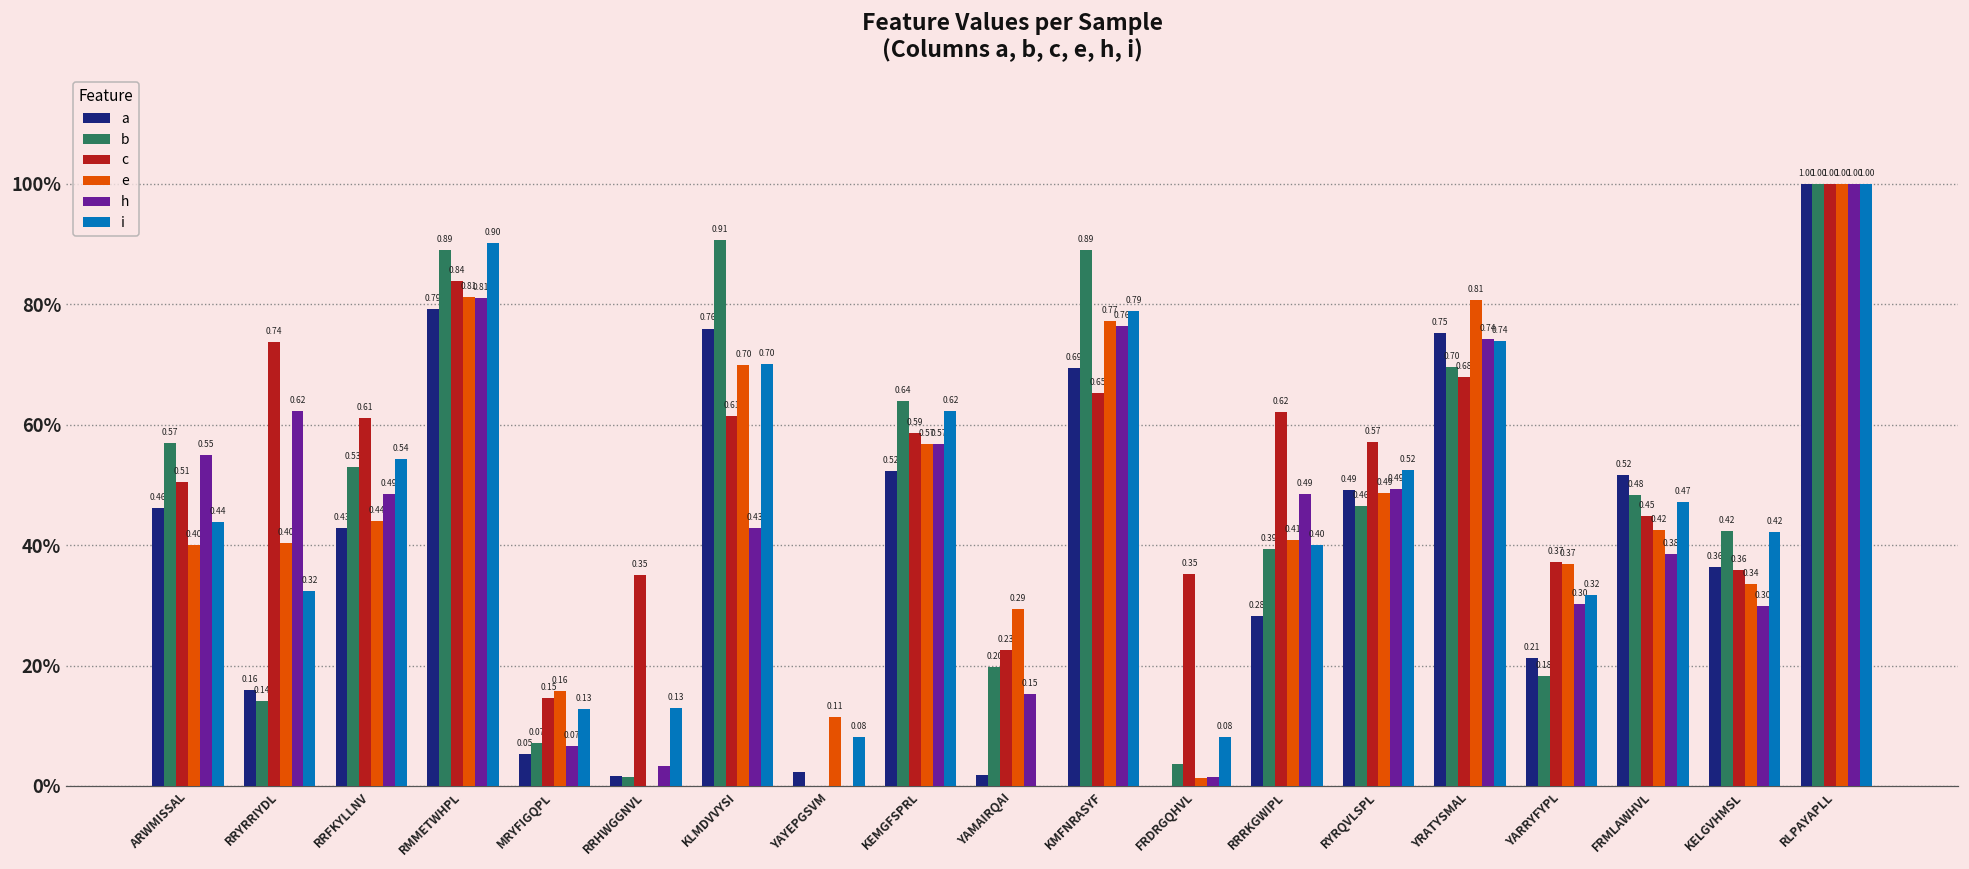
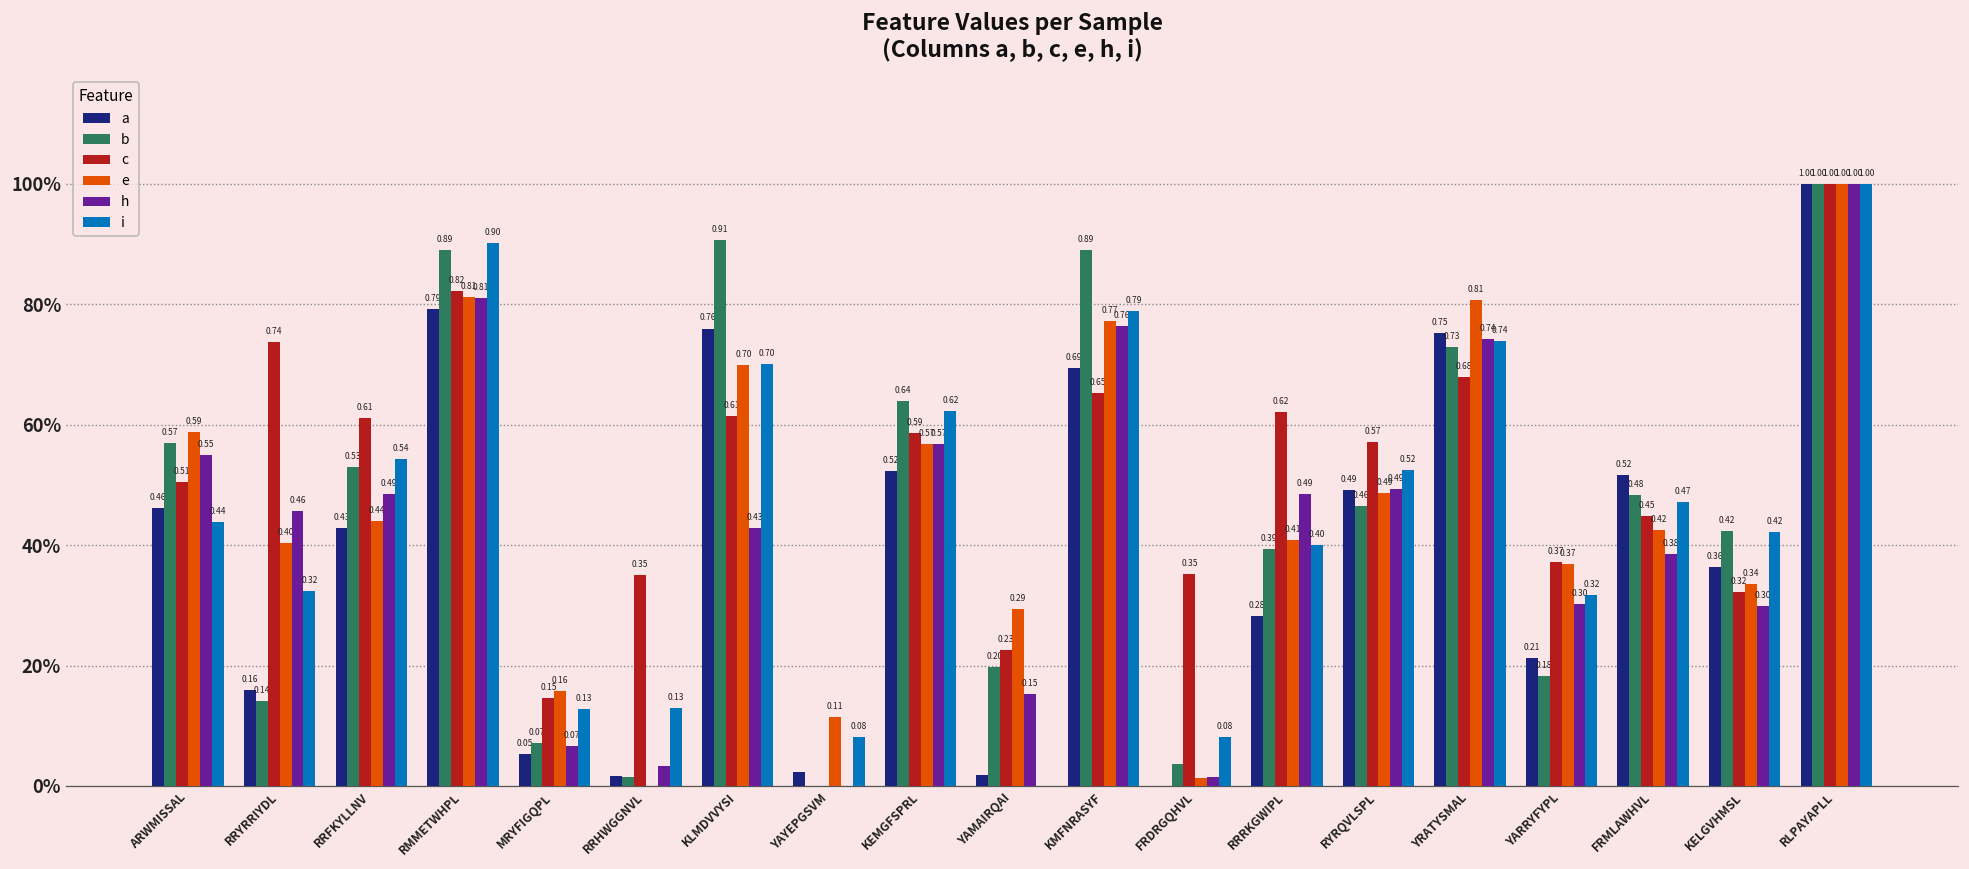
  {
    "a": {
      "ARWMISSAL": 0.46,
      "RRYRRIYDL": 0.16,
      "RRFKYLLNV": 0.43,
      "RMMETWHPL": 0.79,
      "MRYFIGQPL": 0.05,
      "KLMDVVYSI": 0.76,
      "KEMGFSPRL": 0.52,
      "KMFNRASYF": 0.69,
      "RRRKGWIPL": 0.28,
      "RYRQVLSPL": 0.49,
      "YRATYSMAL": 0.75,
      "YARRYFYPL": 0.21,
      "FRMLAWHVL": 0.52,
      "KELGVHMSL": 0.36
    },
    "b": {
      "ARWMISSAL": 0.57,
      "RRYRRIYDL": 0.14,
      "RRFKYLLNV": 0.53,
      "RMMETWHPL": 0.89,
      "MRYFIGQPL": 0.07,
      "KLMDVVYSI": 0.91,
      "KEMGFSPRL": 0.64,
      "YAMAIRQAI": 0.20,
      "KMFNRASYF": 0.89,
      "RRRKGWIPL": 0.39,
      "RYRQVLSPL": 0.46,
-     "YRATYSMAL": 0.70,
+     "YRATYSMAL": 0.73,
      "YARRYFYPL": 0.18,
      "FRMLAWHVL": 0.48,
      "KELGVHMSL": 0.42
    },
    "c": {
      "ARWMISSAL": 0.51,
      "RRYRRIYDL": 0.74,
      "RRFKYLLNV": 0.61,
-     "RMMETWHPL": 0.84,
+     "RMMETWHPL": 0.82,
      "MRYFIGQPL": 0.15,
      "RRHWGGNVL": 0.35,
      "KLMDVVYSI": 0.61,
      "KEMGFSPRL": 0.59,
      "YAMAIRQAI": 0.23,
      "KMFNRASYF": 0.65,
      "FRDRGQHVL": 0.35,
      "RRRKGWIPL": 0.62,
      "RYRQVLSPL": 0.57,
      "YRATYSMAL": 0.68,
      "FRMLAWHVL": 0.45,
-     "KELGVHMSL": 0.36
+     "KELGVHMSL": 0.32
    },
    "e": {
-     "ARWMISSAL": 0.40,
+     "ARWMISSAL": 0.59,
      "RRYRRIYDL": 0.40,
      "RRFKYLLNV": 0.44,
      "MRYFIGQPL": 0.16,
      "KLMDVVYSI": 0.70,
      "YAYEPGSVM": 0.11,
      "YAMAIRQAI": 0.29,
      "KMFNRASYF": 0.77,
      "RRRKGWIPL": 0.41,
      "YRATYSMAL": 0.81,
      "FRMLAWHVL": 0.42,
      "KELGVHMSL": 0.34
    },
    "h": {
      "ARWMISSAL": 0.55,
-     "RRYRRIYDL": 0.62,
+     "RRYRRIYDL": 0.46,
      "RRFKYLLNV": 0.49,
      "MRYFIGQPL": 0.07,
      "KLMDVVYSI": 0.43,
      "YAMAIRQAI": 0.15,
      "KMFNRASYF": 0.76,
      "RRRKGWIPL": 0.49,
      "YARRYFYPL": 0.30,
      "FRMLAWHVL": 0.38,
      "KELGVHMSL": 0.30
    },
    "i": {
      "ARWMISSAL": 0.44,
      "RRYRRIYDL": 0.32,
      "RRFKYLLNV": 0.54,
      "RMMETWHPL": 0.90,
      "MRYFIGQPL": 0.13,
      "RRHWGGNVL": 0.13,
      "KLMDVVYSI": 0.70,
      "YAYEPGSVM": 0.08,
      "KEMGFSPRL": 0.62,
      "KMFNRASYF": 0.79,
      "FRDRGQHVL": 0.08,
      "RRRKGWIPL": 0.40,
      "RYRQVLSPL": 0.52,
      "YARRYFYPL": 0.32,
      "FRMLAWHVL": 0.47,
      "KELGVHMSL": 0.42
    }
  }
